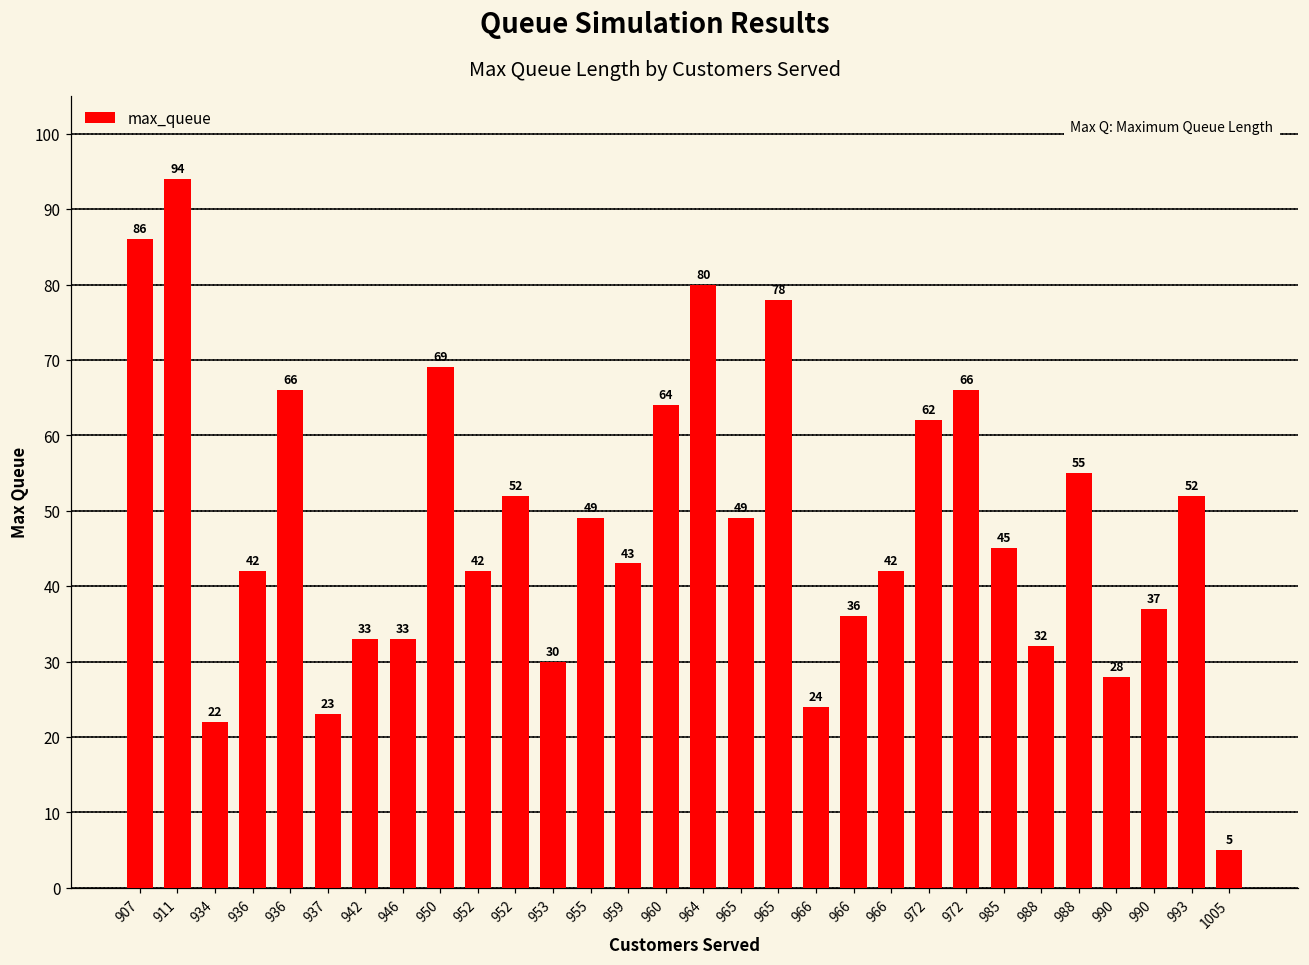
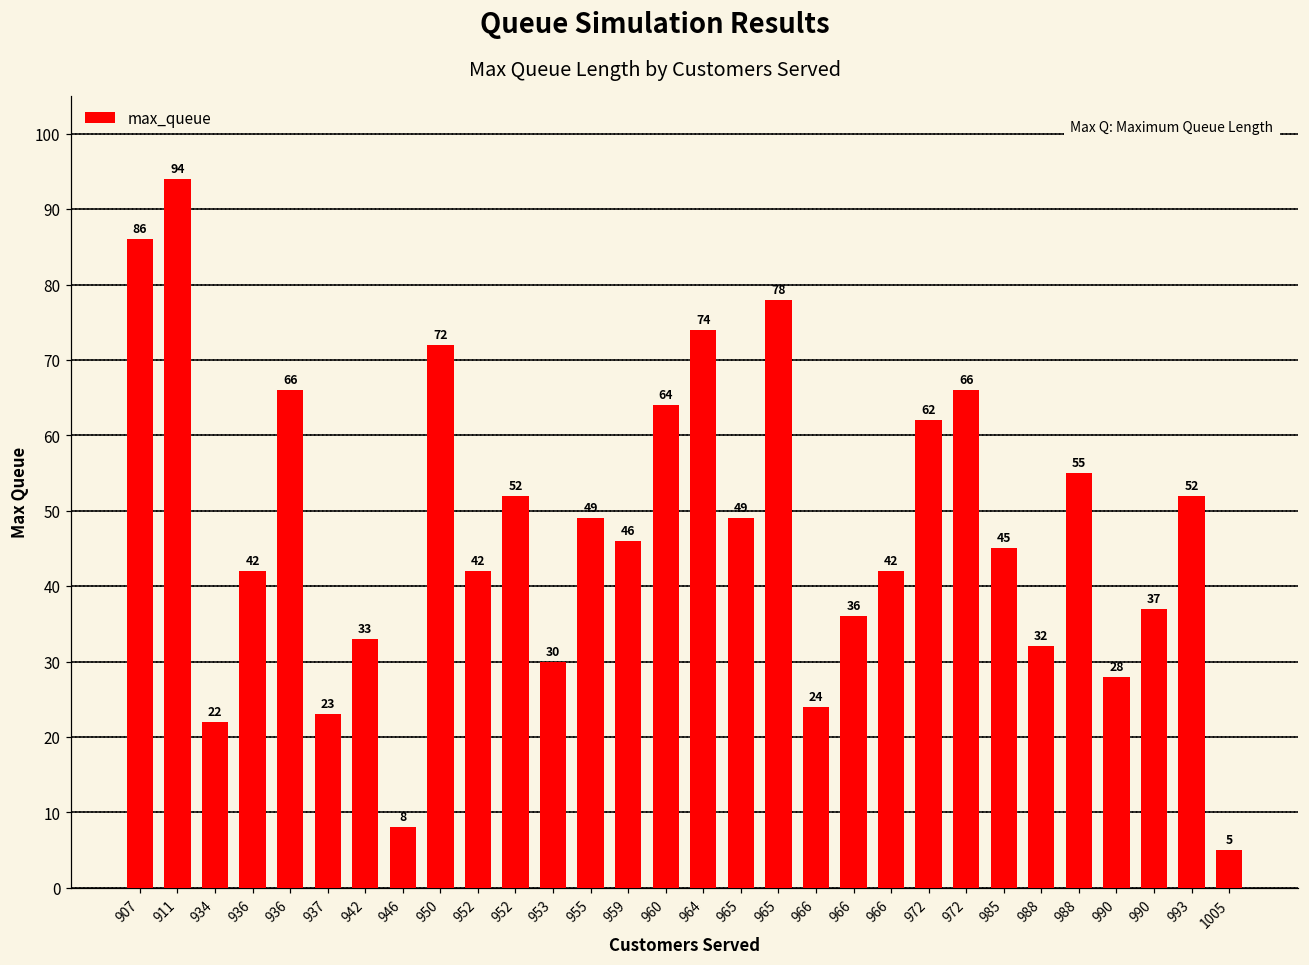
  {
    "907": 86,
    "911": 94,
    "934": 22,
    "937": 23,
    "942": 33,
-   "946": 33,
-   "950": 69,
+   "946": 8,
+   "950": 72,
    "953": 30,
    "955": 49,
-   "959": 43,
+   "959": 46,
    "960": 64,
-   "964": 80,
+   "964": 74,
    "985": 45,
    "993": 52,
    "1005": 5
  }
